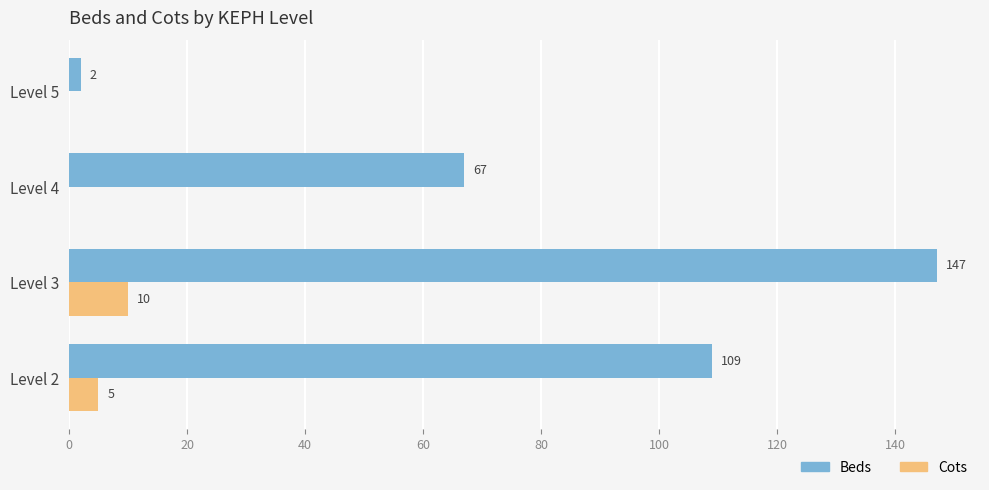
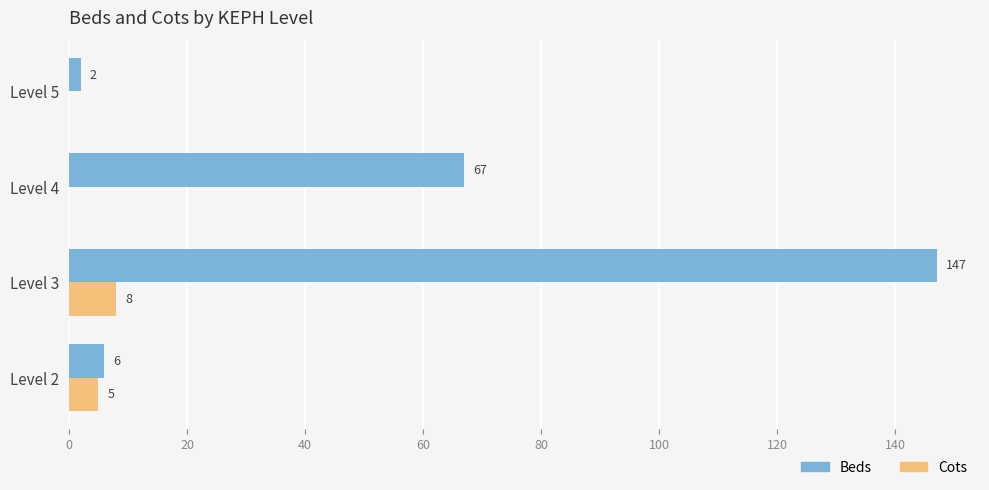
  {
    "Beds": {
      "Level 5": 2,
      "Level 4": 67,
      "Level 3": 147,
-     "Level 2": 109
+     "Level 2": 6
    },
    "Cots": {
-     "Level 3": 10,
+     "Level 3": 8,
      "Level 2": 5
    }
  }
